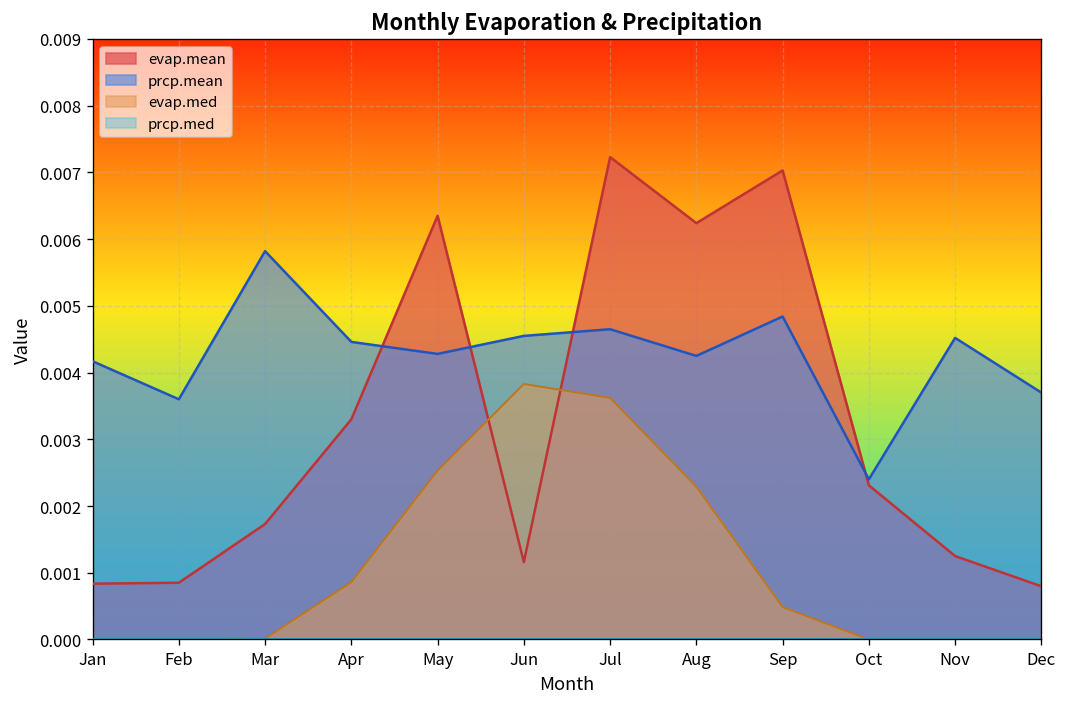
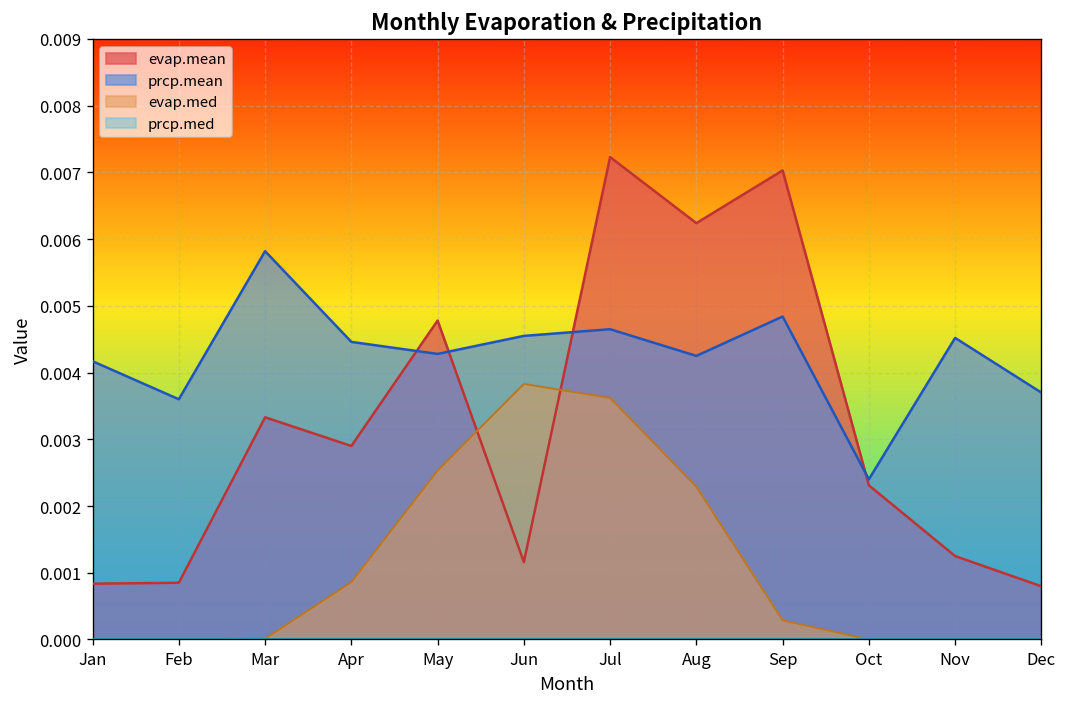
  {
    "evap.mean": {
      "Jan": 0.0008,
      "Feb": 0.0009,
-     "Mar": 0.0017,
-     "Apr": 0.0033,
-     "May": 0.0064,
+     "Mar": 0.0033,
+     "Apr": 0.0029,
+     "May": 0.0048,
      "Jun": 0.0012,
      "Jul": 0.0072,
      "Aug": 0.0062,
      "Sep": 0.0070,
      "Oct": 0.0023,
      "Nov": 0.0013,
      "Dec": 0.0008
    },
    "evap.med": {
      "Apr": 0.0009,
      "May": 0.0025,
      "Jun": 0.0038,
      "Jul": 0.0036,
      "Aug": 0.0023,
-     "Sep": 0.0005
+     "Sep": 0.0003
    }
  }
